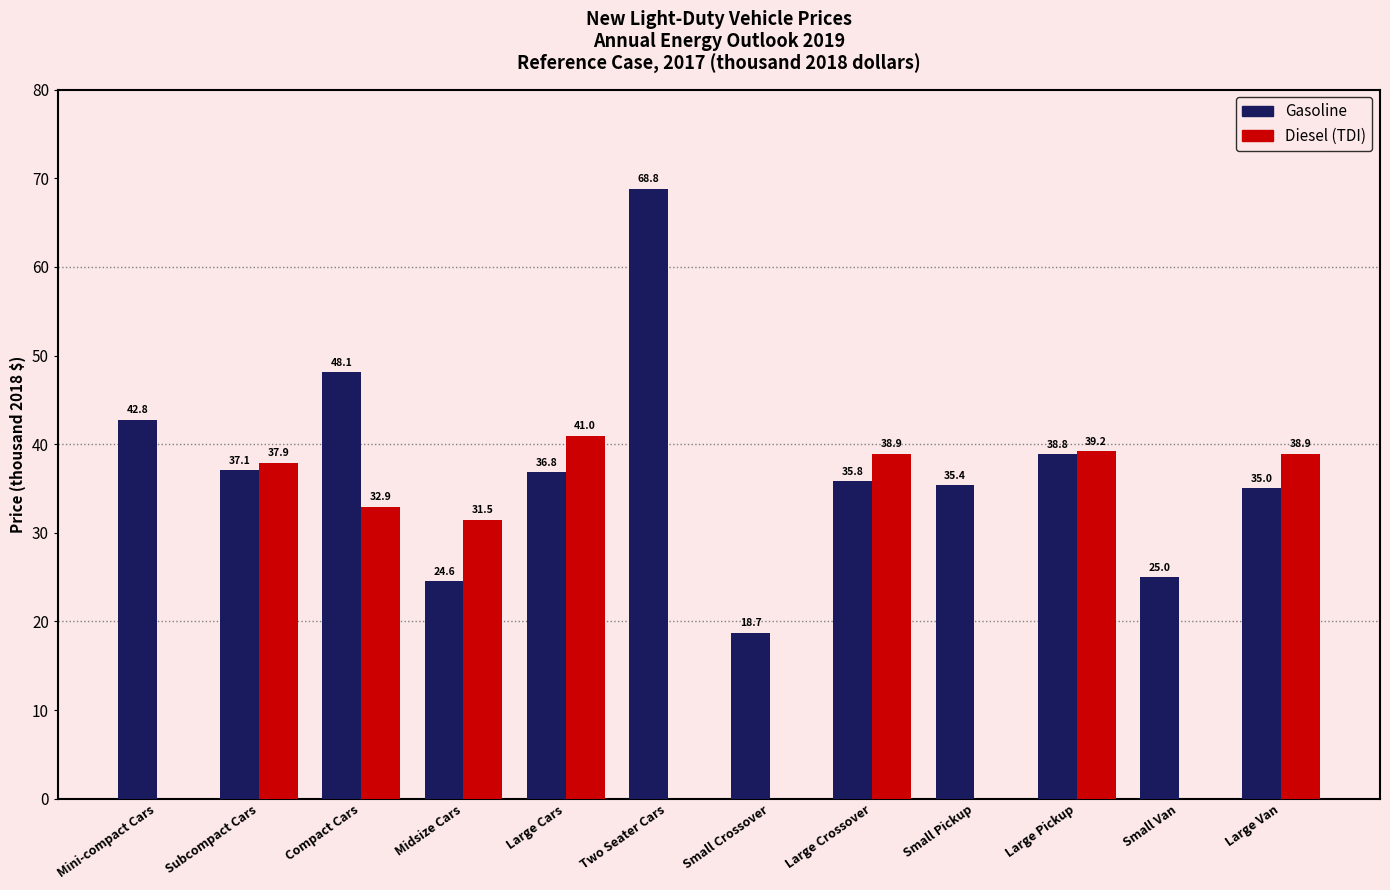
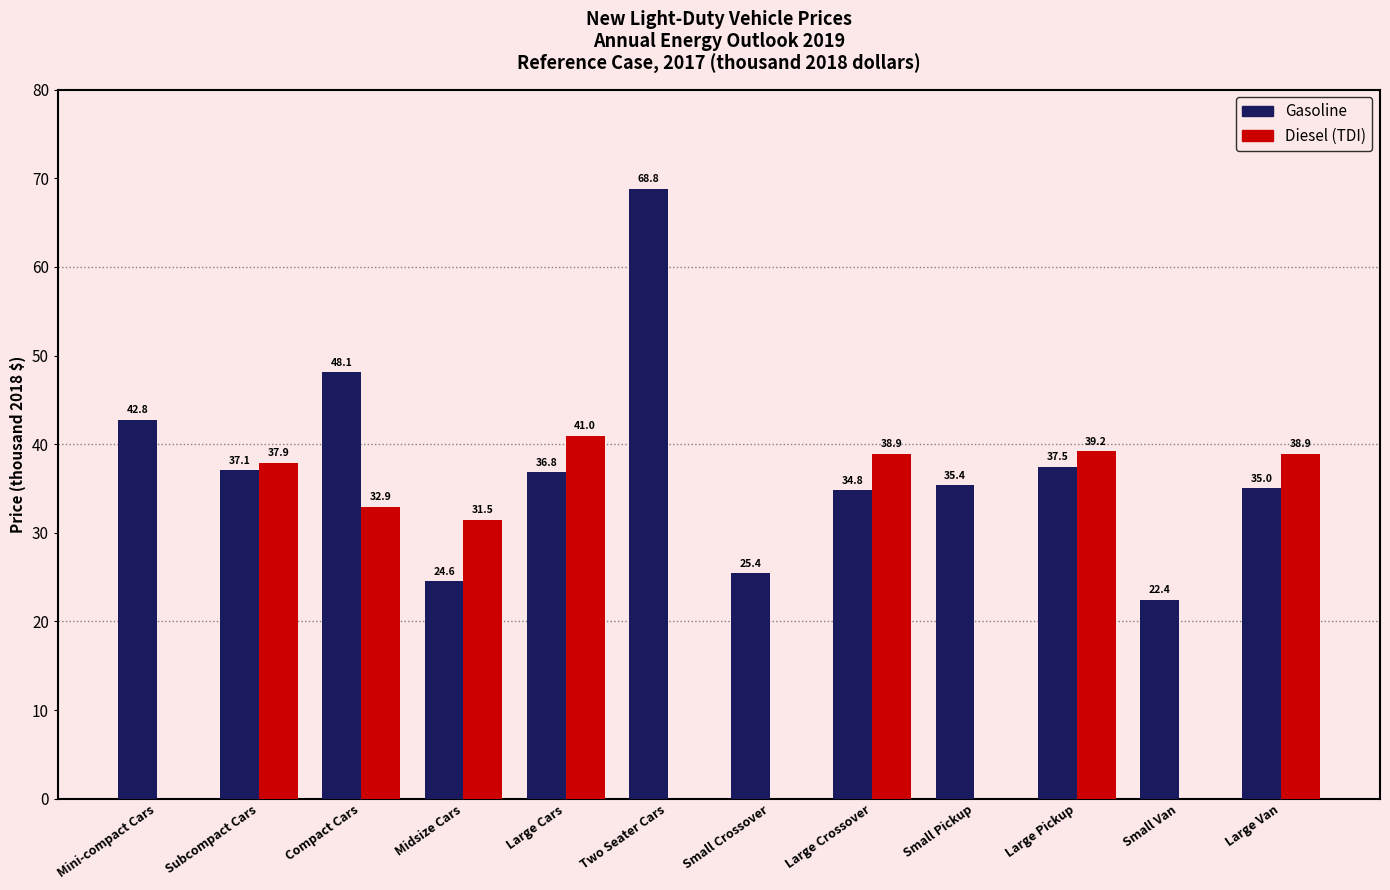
  {
    "Gasoline": {
      "Mini-compact Cars": 42.8,
      "Subcompact Cars": 37.1,
      "Compact Cars": 48.1,
      "Midsize Cars": 24.6,
      "Large Cars": 36.8,
      "Two Seater Cars": 68.8,
-     "Small Crossover": 18.7,
-     "Large Crossover": 35.8,
+     "Small Crossover": 25.4,
+     "Large Crossover": 34.8,
      "Small Pickup": 35.4,
-     "Large Pickup": 38.8,
-     "Small Van": 25.0,
+     "Large Pickup": 37.5,
+     "Small Van": 22.4,
      "Large Van": 35.0
    }
  }
